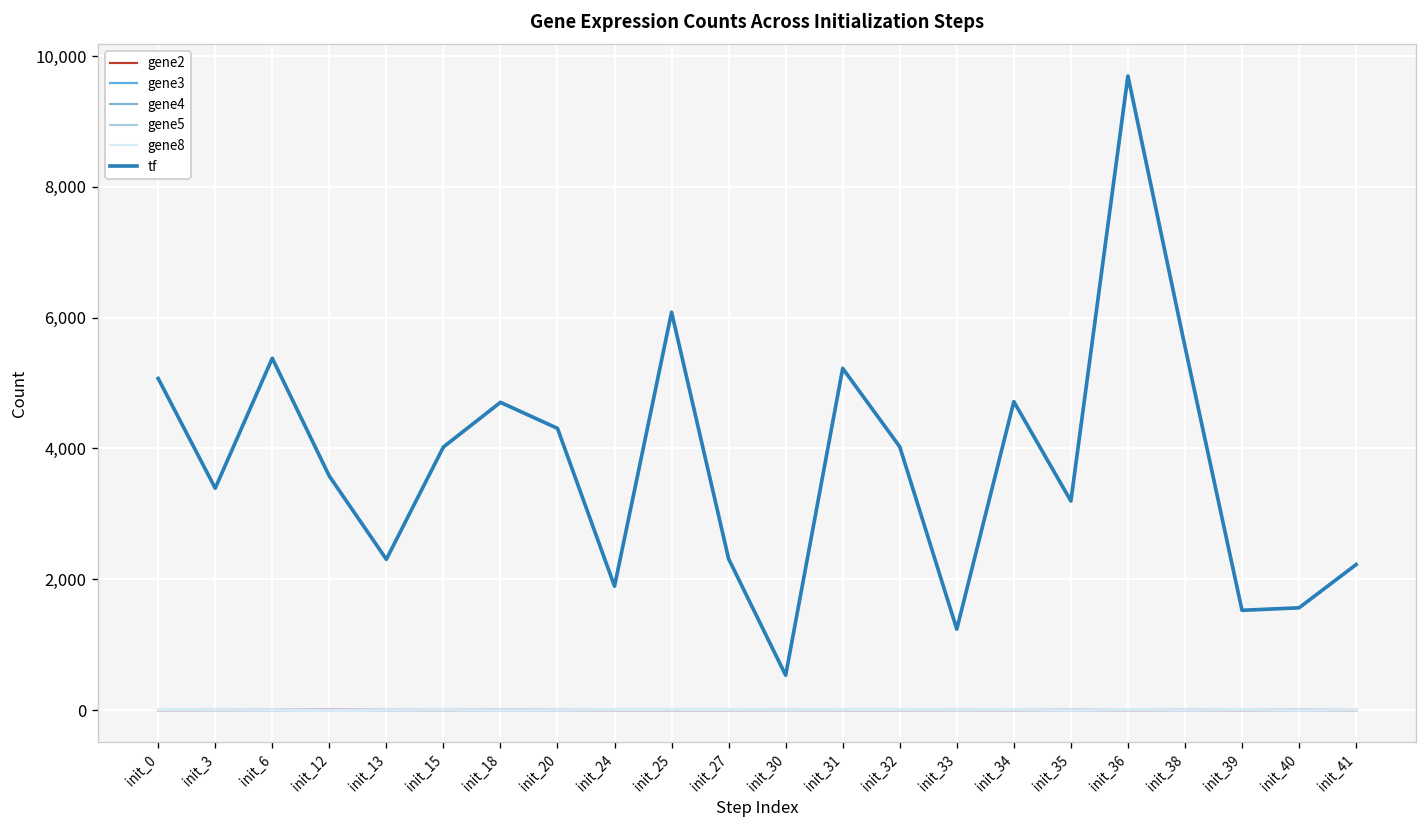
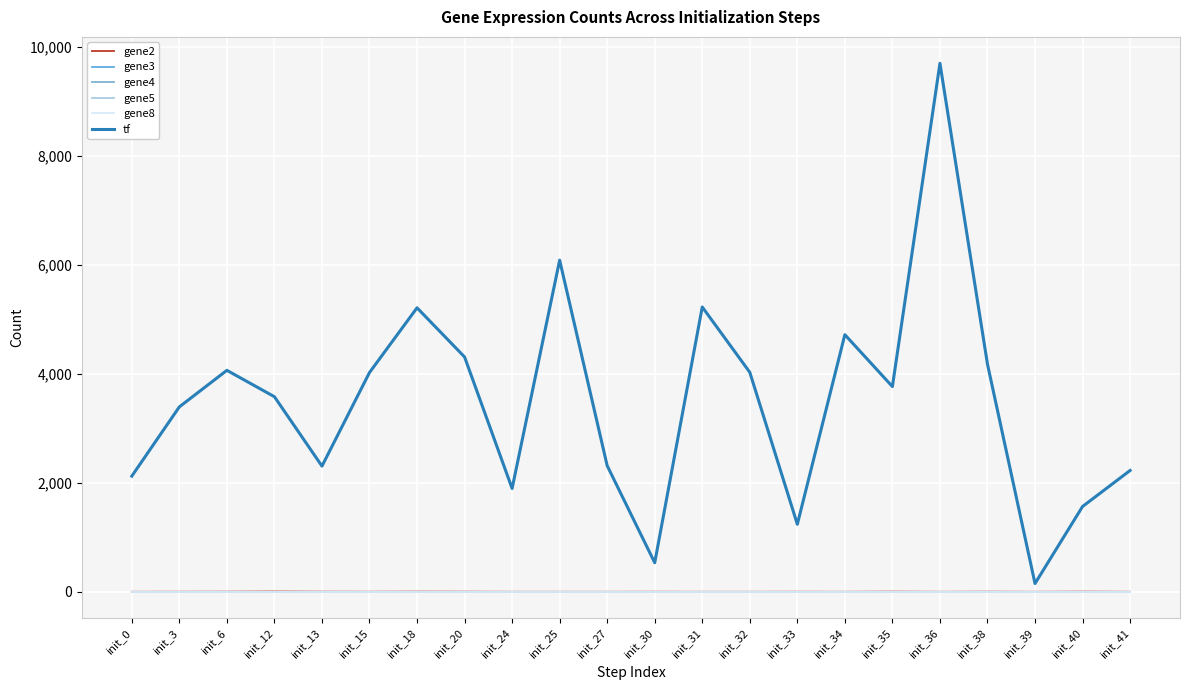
  {
    "gene8": {
      "init_0": "0",
      "init_3": "0",
      "init_6": "0",
      "init_12": "0",
      "init_13": "0",
      "init_15": "0",
      "init_18": "0",
      "init_20": "0",
      "init_24": "0",
      "init_25": "0",
      "init_27": "0",
      "init_30": "0",
      "init_31": "0",
      "init_32": "0",
      "init_33": "0",
      "init_34": "0",
      "init_35": "0",
      "init_36": "0",
      "init_38": "0",
      "init_39": "0",
      "init_40": "0",
      "init_41": "0"
    },
    "tf": {
-     "init_0": "5,100",
+     "init_0": "2,100",
      "init_3": "3,400",
-     "init_6": "5,400",
+     "init_6": "4,100",
      "init_12": "3,600",
      "init_13": "2,300",
      "init_15": "4,000",
-     "init_18": "4,700",
+     "init_18": "5,200",
      "init_20": "4,300",
      "init_24": "1,900",
      "init_25": "6,100",
      "init_27": "2,300",
      "init_30": "500",
      "init_31": "5,200",
      "init_32": "4,000",
      "init_33": "1,200",
      "init_34": "4,700",
-     "init_35": "3,200",
+     "init_35": "3,800",
      "init_36": "9,700",
-     "init_38": "5,600",
-     "init_39": "1,500",
+     "init_38": "4,200",
+     "init_39": "200",
      "init_40": "1,600",
      "init_41": "2,200"
    }
  }
